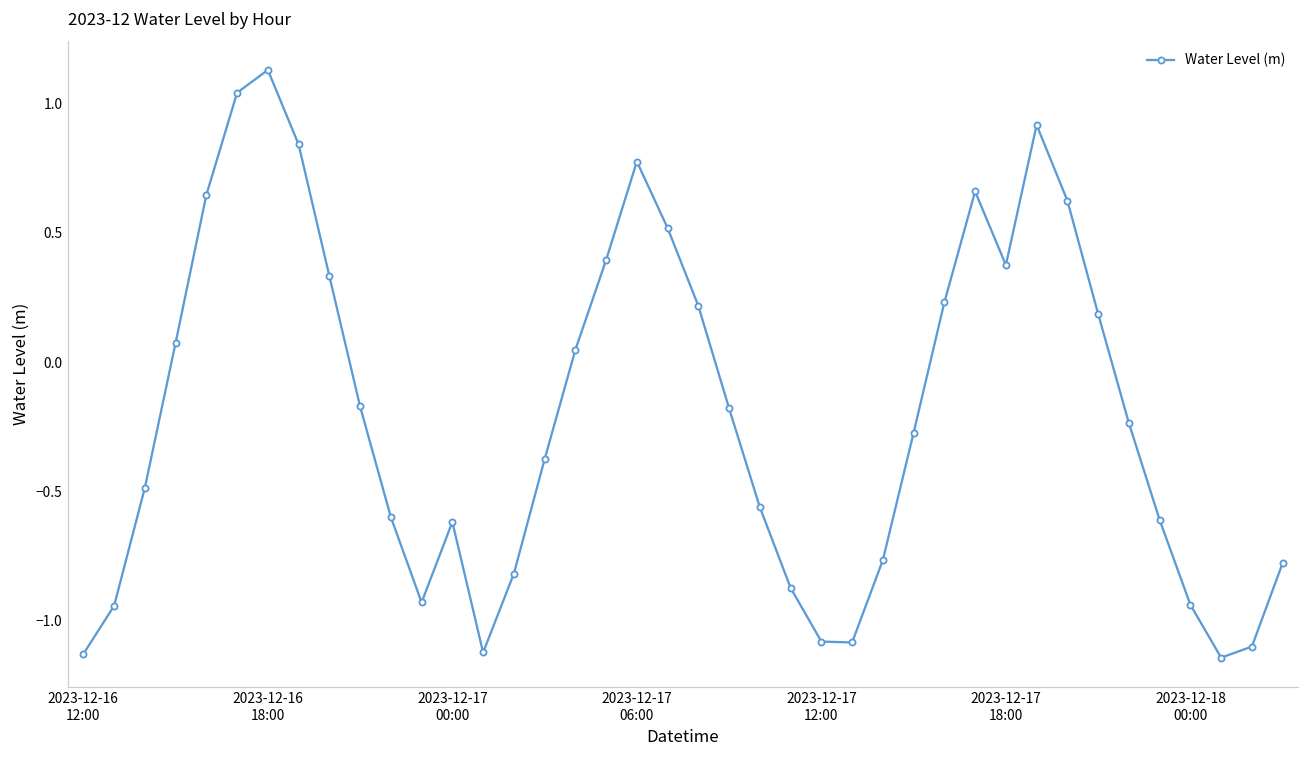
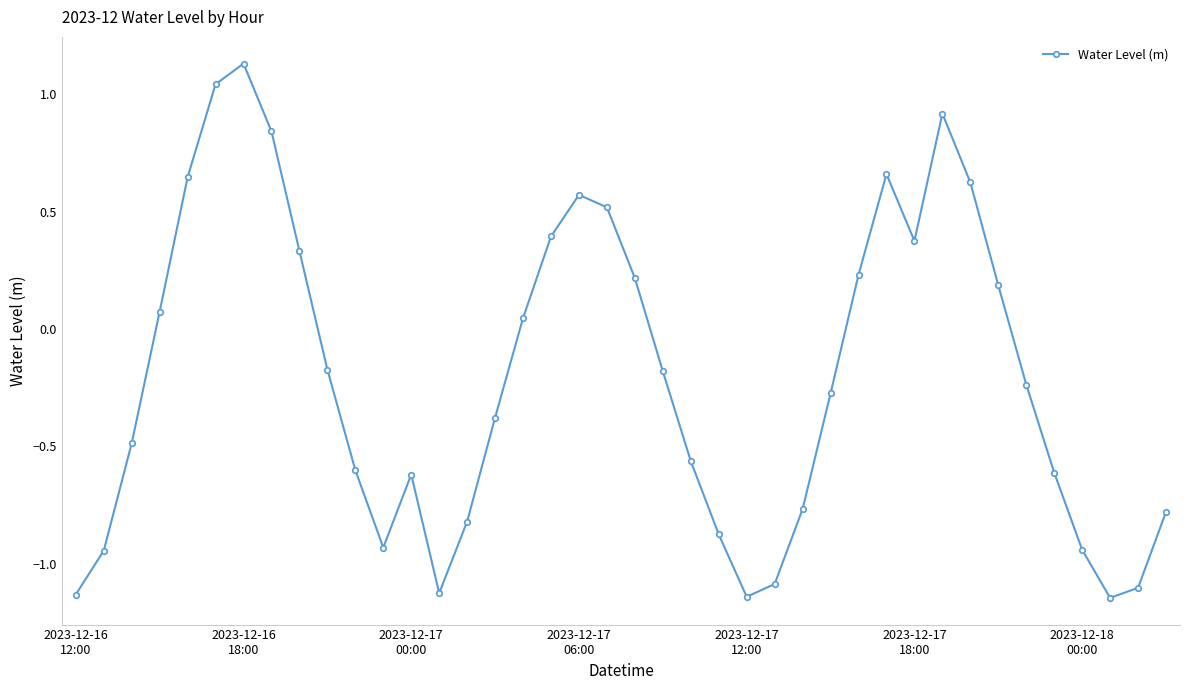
  {
    "2023-12-16 12:00": -1.13,
    "2023-12-16 18:00": 1.13,
    "2023-12-17 00:00": -0.62,
-   "2023-12-17 06:00": 0.78,
-   "2023-12-17 12:00": -1.08,
+   "2023-12-17 06:00": 0.57,
+   "2023-12-17 12:00": -1.14,
    "2023-12-17 18:00": 0.38,
    "2023-12-18 00:00": -0.94
  }
